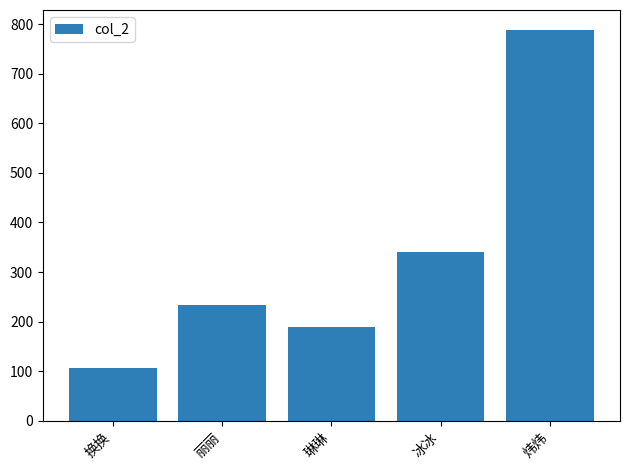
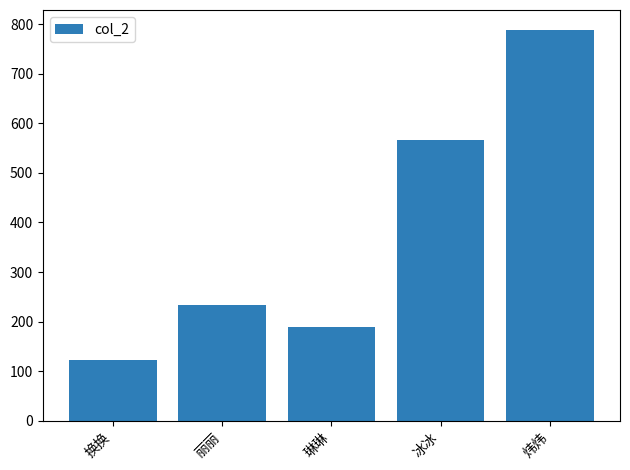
  {
-   "换换": 110,
+   "换换": 120,
    "丽丽": 230,
    "琳琳": 190,
-   "冰冰": 340,
+   "冰冰": 570,
    "炜炜": 790
  }
